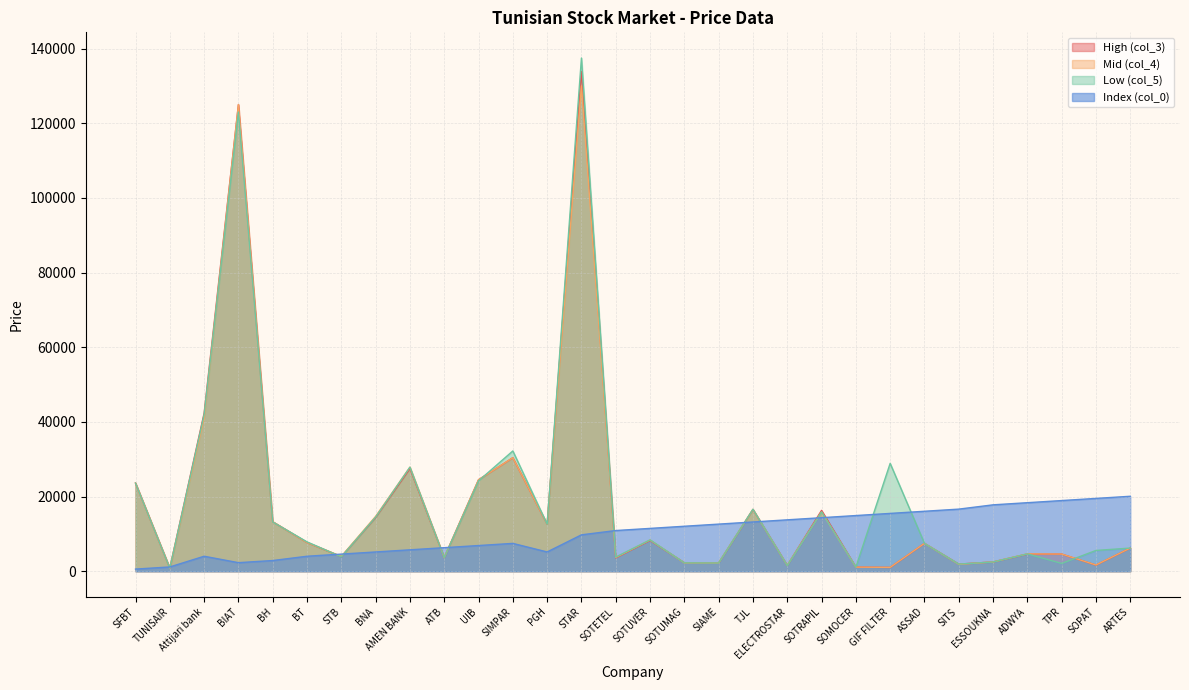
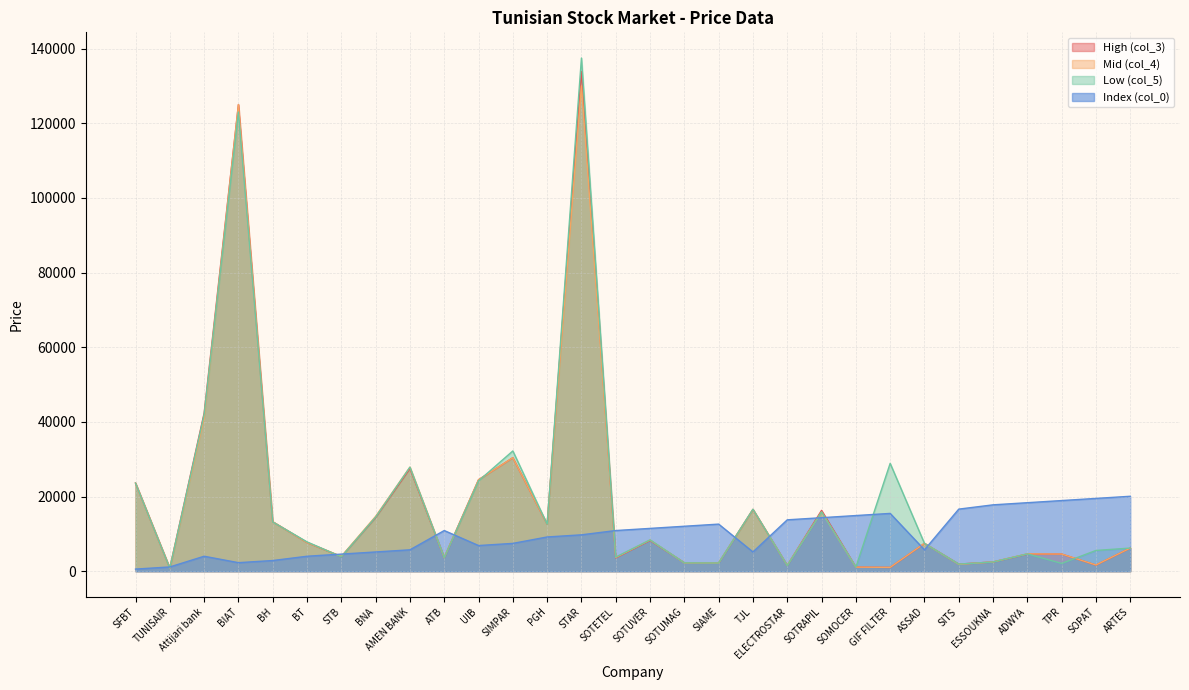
  {
    "Low (col_5)": {
      "BIAT": 123000,
      "SIMPAR": 32000,
      "STAR": 137000,
      "GIF FILTER": 29000,
      "TPR": 2000,
      "SOPAT": 6000
    },
    "Index (col_0)": {
      "SFBT": 1000,
      "Attijari bank": 4000,
      "BIAT": 2000,
      "BH": 3000,
      "BT": 4000,
      "BNA": 5000,
      "AMEN BANK": 6000,
-     "ATB": 6000,
+     "ATB": 11000,
      "UIB": 7000,
      "SIMPAR": 7000,
-     "PGH": 5000,
+     "PGH": 9000,
      "STAR": 10000,
      "SOTETEL": 11000,
      "SOTUVER": 11000,
      "SOTUMAG": 12000,
      "SIAME": 13000,
-     "TJL": 13000,
+     "TJL": 5000,
      "ELECTROSTAR": 14000,
      "SOTRAPIL": 14000,
      "SOMOCER": 15000,
      "GIF FILTER": 15000,
-     "ASSAD": 16000,
+     "ASSAD": 6000,
      "SITS": 17000,
      "ESSOUKNA": 18000,
      "ADWYA": 18000,
      "TPR": 19000,
      "SOPAT": 20000,
      "ARTES": 20000
    }
  }
